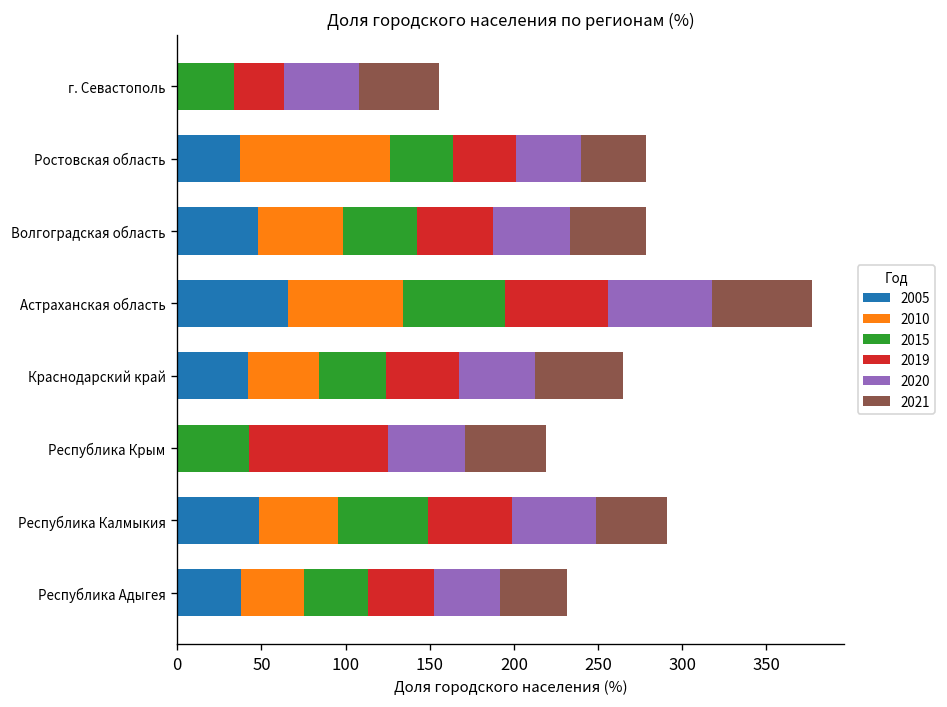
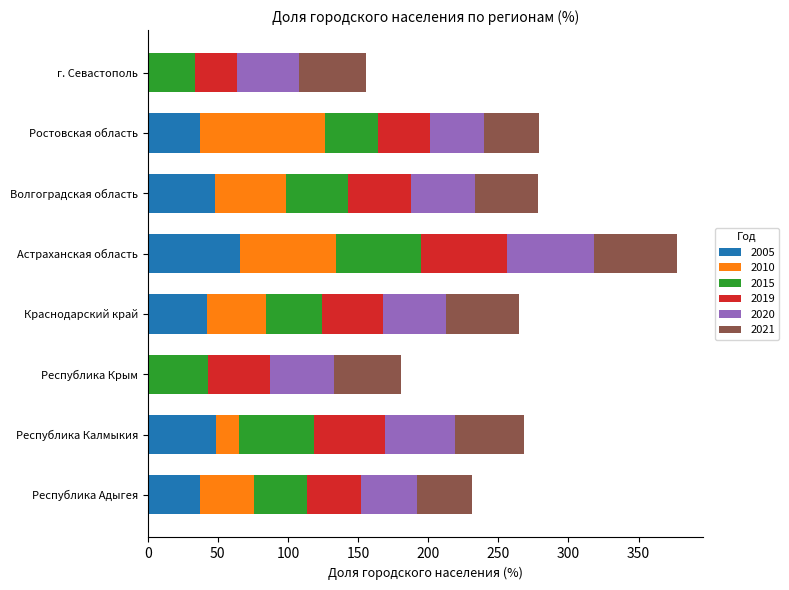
  {
    "2005": {
      "г. Севастополь": 0,
      "Ростовская область": 38,
      "Волгоградская область": 48,
      "Астраханская область": 66,
      "Краснодарский край": 42,
      "Республика Крым": 0,
      "Республика Калмыкия": 49,
      "Республика Адыгея": 38
    },
    "2010": {
      "г. Севастополь": 0,
      "Ростовская область": 89,
      "Волгоградская область": 50,
      "Астраханская область": 68,
      "Краснодарский край": 42,
      "Республика Крым": 0,
-     "Республика Калмыкия": 47,
+     "Республика Калмыкия": 17,
      "Республика Адыгея": 38
    },
    "2015": {
      "г. Севастополь": 34,
      "Ростовская область": 38,
      "Волгоградская область": 44,
      "Астраханская область": 61,
      "Краснодарский край": 40,
      "Республика Крым": 43,
      "Республика Калмыкия": 53,
      "Республика Адыгея": 38
    },
    "2019": {
      "г. Севастополь": 30,
      "Ростовская область": 37,
      "Волгоградская область": 45,
      "Астраханская область": 61,
      "Краснодарский край": 43,
-     "Республика Крым": 83,
+     "Республика Крым": 44,
      "Республика Калмыкия": 50,
      "Республика Адыгея": 39
    },
    "2020": {
      "г. Севастополь": 45,
      "Ростовская область": 39,
      "Волгоградская область": 46,
      "Астраханская область": 62,
      "Краснодарский край": 45,
      "Республика Крым": 46,
      "Республика Калмыкия": 50,
      "Республика Адыгея": 39
    },
    "2021": {
      "г. Севастополь": 48,
      "Ростовская область": 39,
      "Волгоградская область": 45,
      "Астраханская область": 59,
      "Краснодарский край": 52,
      "Республика Крым": 48,
-     "Республика Калмыкия": 42,
+     "Республика Калмыкия": 49,
      "Республика Адыгея": 40
    }
  }
